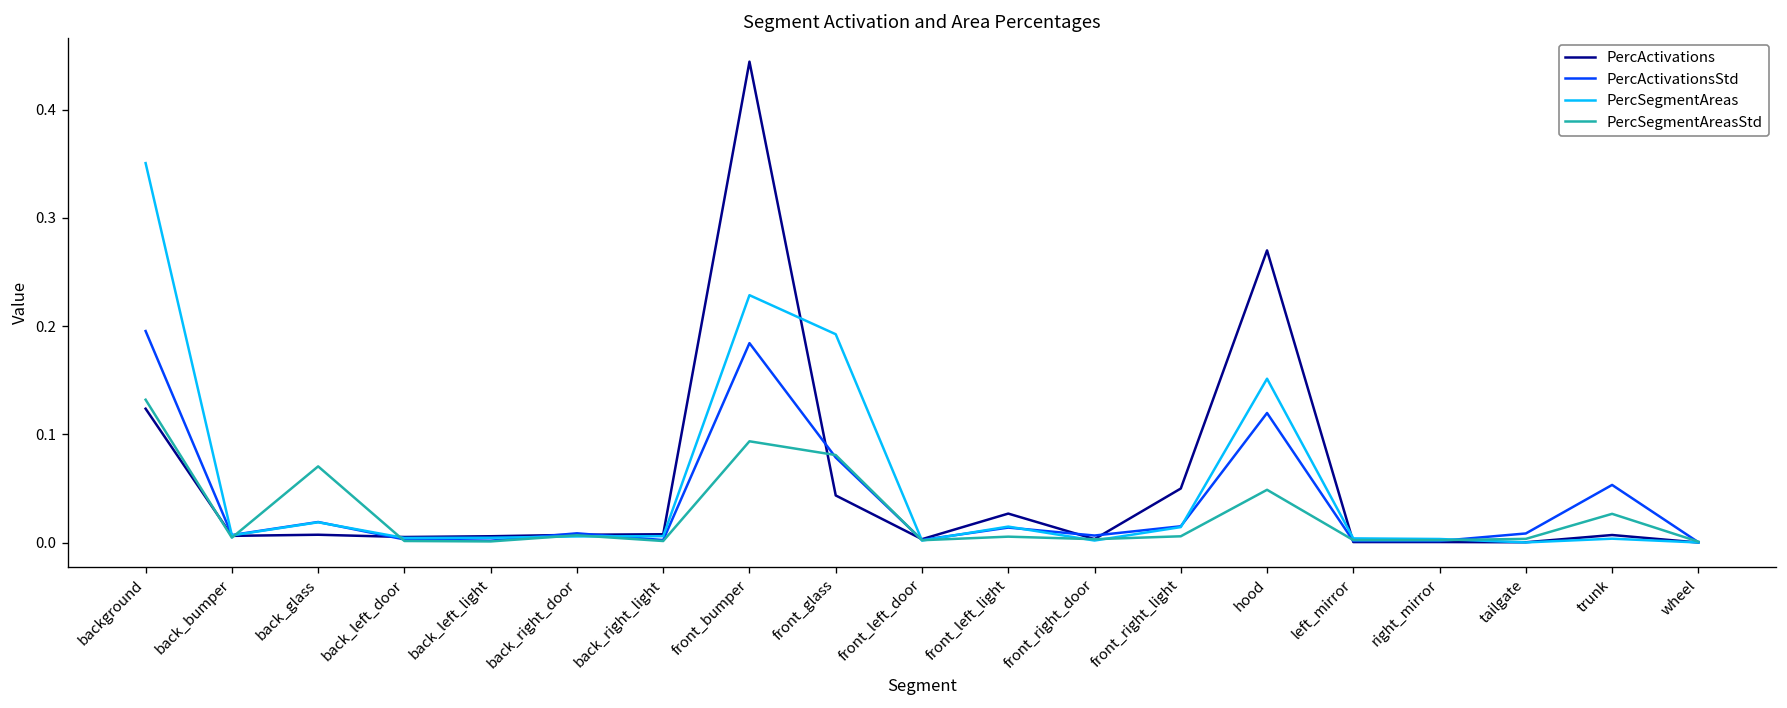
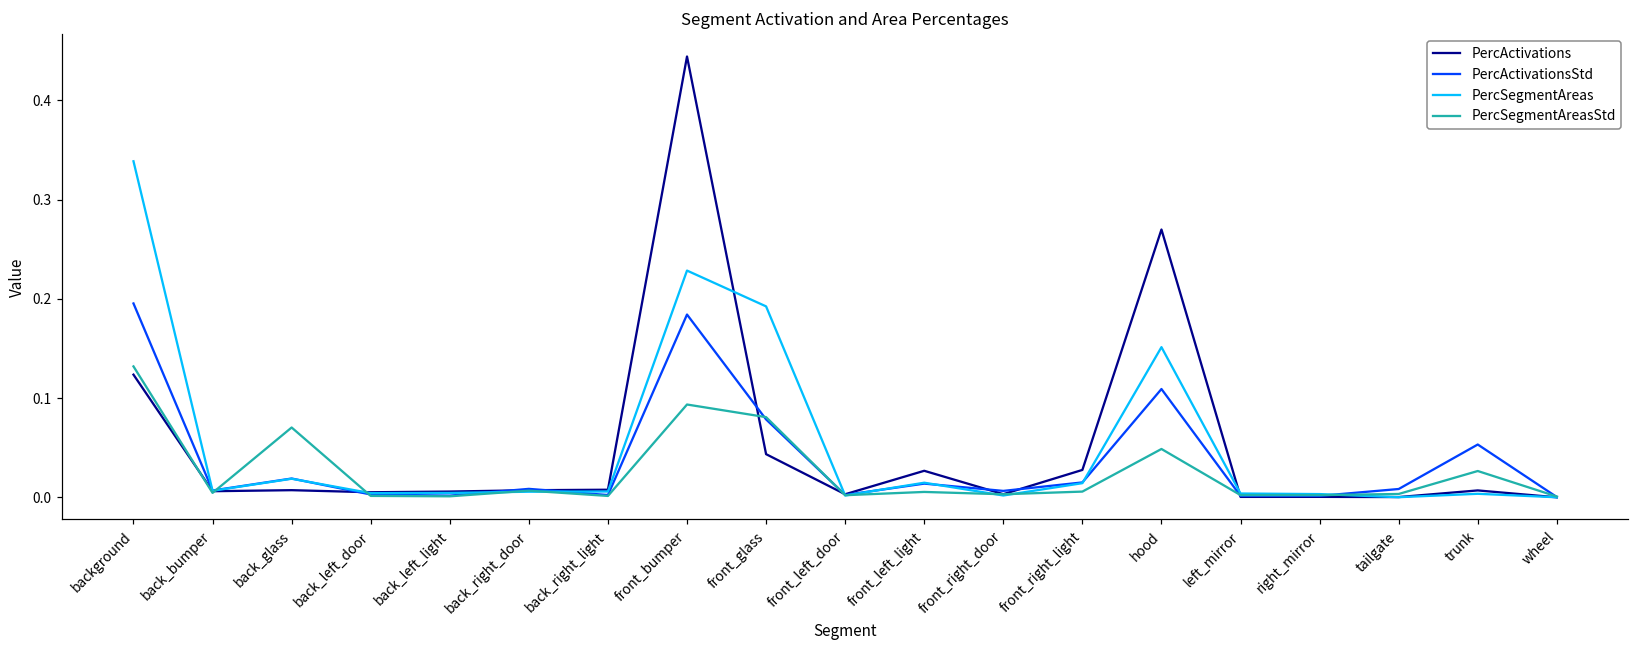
  {
    "PercActivations": {
      "background": 0.12,
      "back_glass": 0.01,
      "front_bumper": 0.44,
      "front_glass": 0.04,
      "front_left_light": 0.03,
-     "front_right_light": 0.05,
+     "front_right_light": 0.03,
      "hood": 0.27,
      "trunk": 0.01
    },
    "PercActivationsStd": {
      "background": 0.20,
      "front_bumper": 0.18,
      "front_right_door": 0.01,
-     "hood": 0.12,
+     "hood": 0.11,
      "tailgate": 0.01,
      "trunk": 0.05
    },
    "PercSegmentAreas": {
-     "background": 0.35,
+     "background": 0.34,
      "front_bumper": 0.23,
      "front_glass": 0.19,
      "hood": 0.15,
      "trunk": 0.00
    },
    "PercSegmentAreasStd": {
      "background": 0.13,
      "back_glass": 0.07,
      "front_bumper": 0.09,
      "front_left_light": 0.01,
      "front_right_light": 0.01,
      "hood": 0.05,
      "tailgate": 0.00,
      "trunk": 0.03
    }
  }
